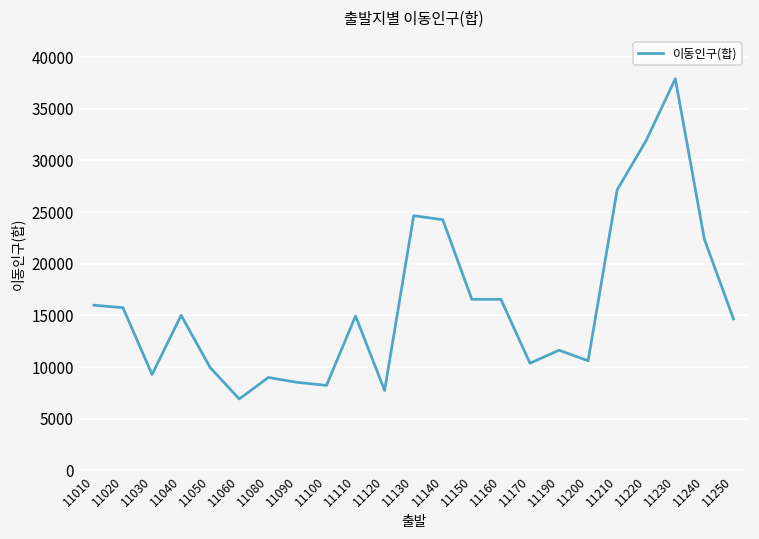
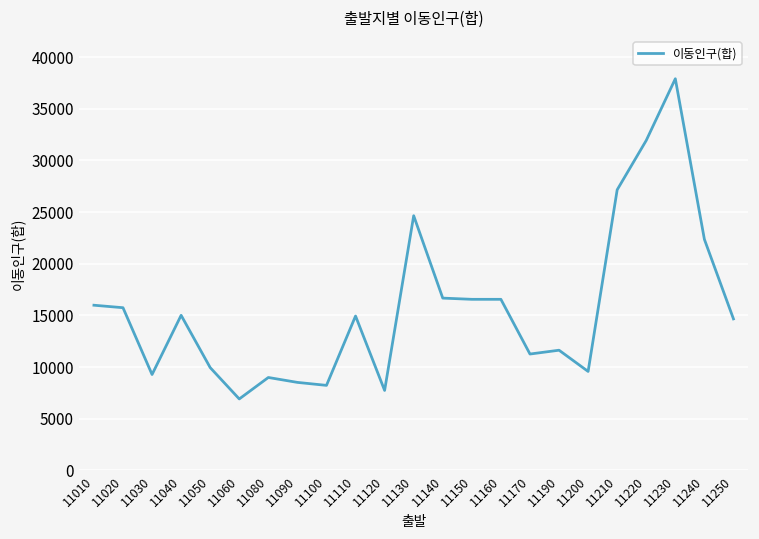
  {
    "11010": 16000,
    "11020": 16000,
    "11030": 9000,
    "11040": 15000,
    "11050": 10000,
    "11060": 7000,
    "11080": 9000,
    "11090": 9000,
    "11100": 8000,
    "11110": 15000,
    "11120": 8000,
    "11130": 25000,
-   "11140": 24000,
+   "11140": 17000,
    "11150": 17000,
    "11160": 17000,
-   "11170": 10000,
+   "11170": 11000,
    "11190": 12000,
-   "11200": 11000,
+   "11200": 10000,
    "11210": 27000,
    "11220": 32000,
    "11230": 38000,
    "11240": 22000,
    "11250": 15000
  }
